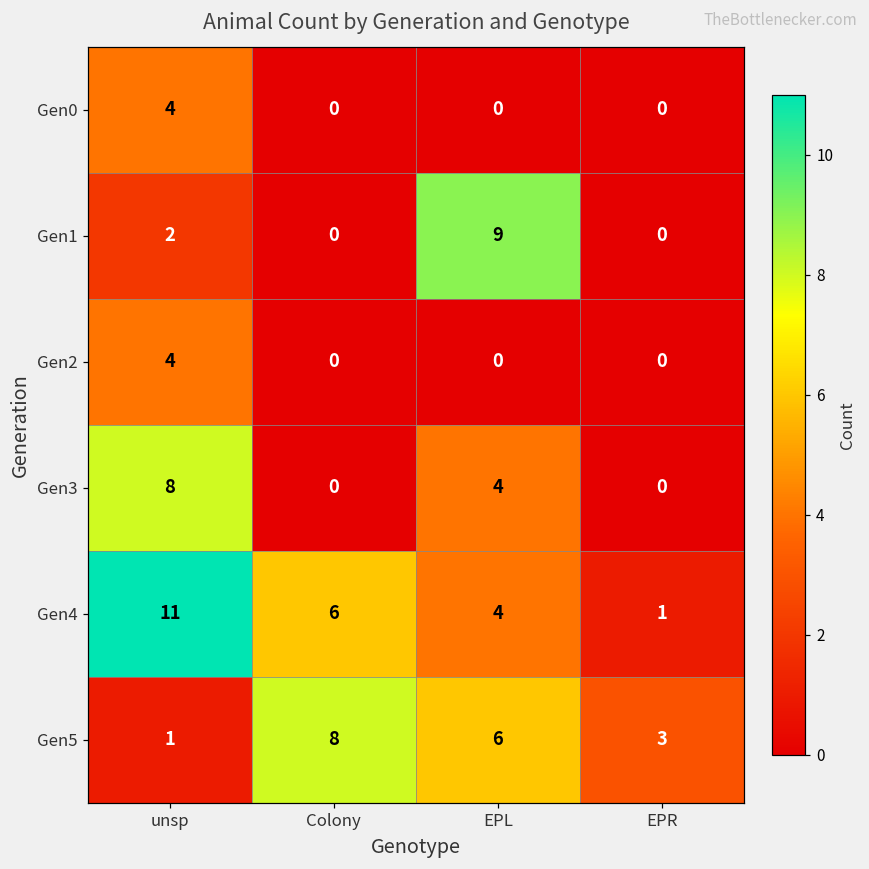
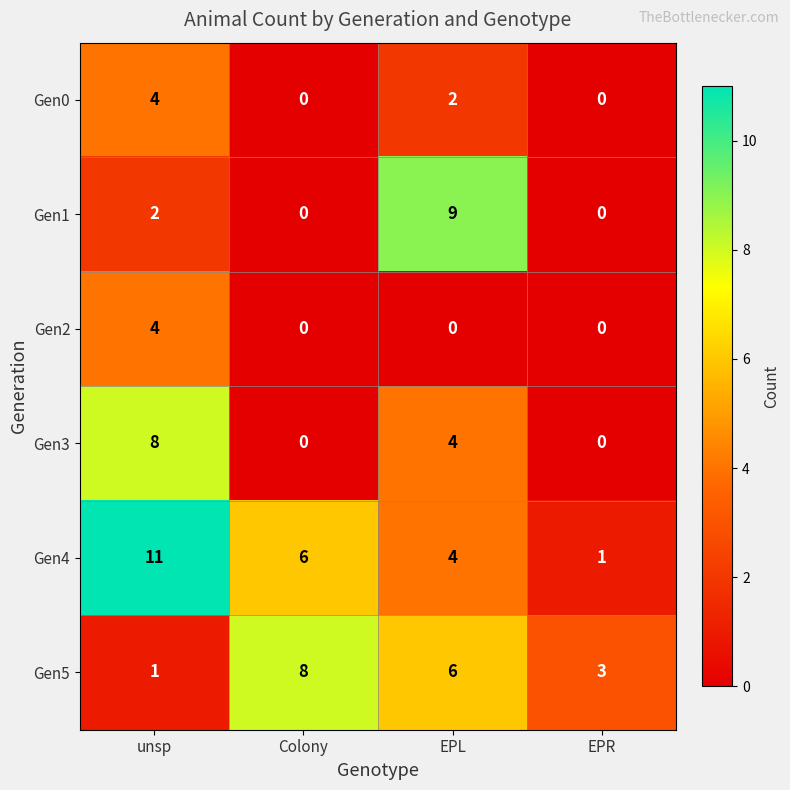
  {
    "Gen0": {
      "unsp": 4,
      "Colony": 0,
-     "EPL": 0,
+     "EPL": 2,
      "EPR": 0
    },
    "Gen1": {
      "unsp": 2,
      "Colony": 0,
      "EPL": 9,
      "EPR": 0
    },
    "Gen2": {
      "unsp": 4,
      "Colony": 0,
      "EPL": 0,
      "EPR": 0
    },
    "Gen3": {
      "unsp": 8,
      "Colony": 0,
      "EPL": 4,
      "EPR": 0
    },
    "Gen4": {
      "unsp": 11,
      "Colony": 6,
      "EPL": 4,
      "EPR": 1
    },
    "Gen5": {
      "unsp": 1,
      "Colony": 8,
      "EPL": 6,
      "EPR": 3
    }
  }
